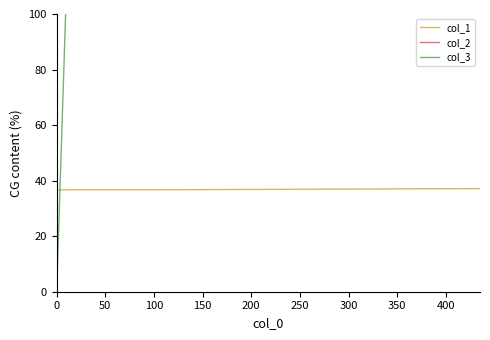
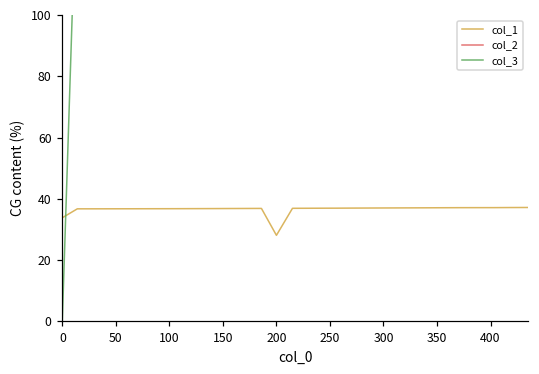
  {
    "col_1": {
-     "0": 37,
-     "200": 37
+     "0": 34,
+     "200": 28
    },
    "col_3": {
      "0": 0
    }
  }
